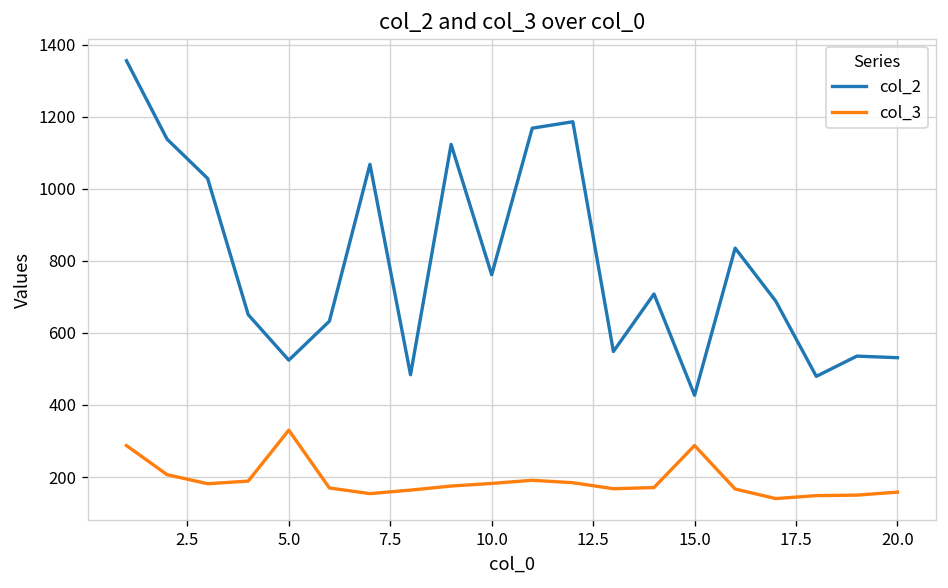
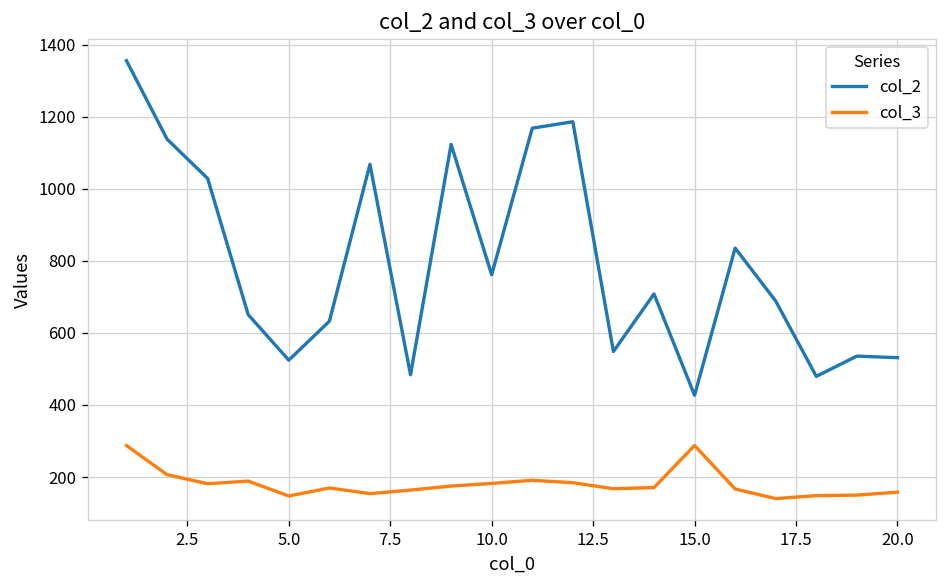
  {
    "col_2": {
      "5.0": 520,
      "10.0": 760,
      "15.0": 430,
      "20.0": 530
    },
    "col_3": {
-     "5.0": 330,
+     "5.0": 150,
      "10.0": 180,
      "15.0": 290,
      "20.0": 160
    }
  }
